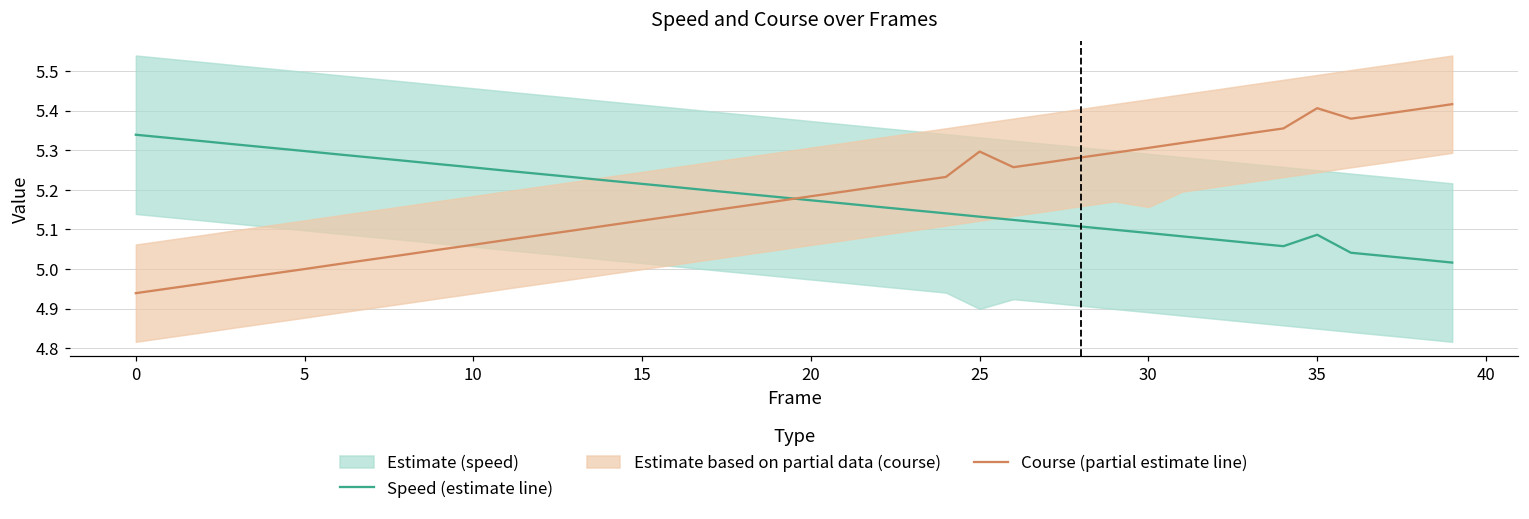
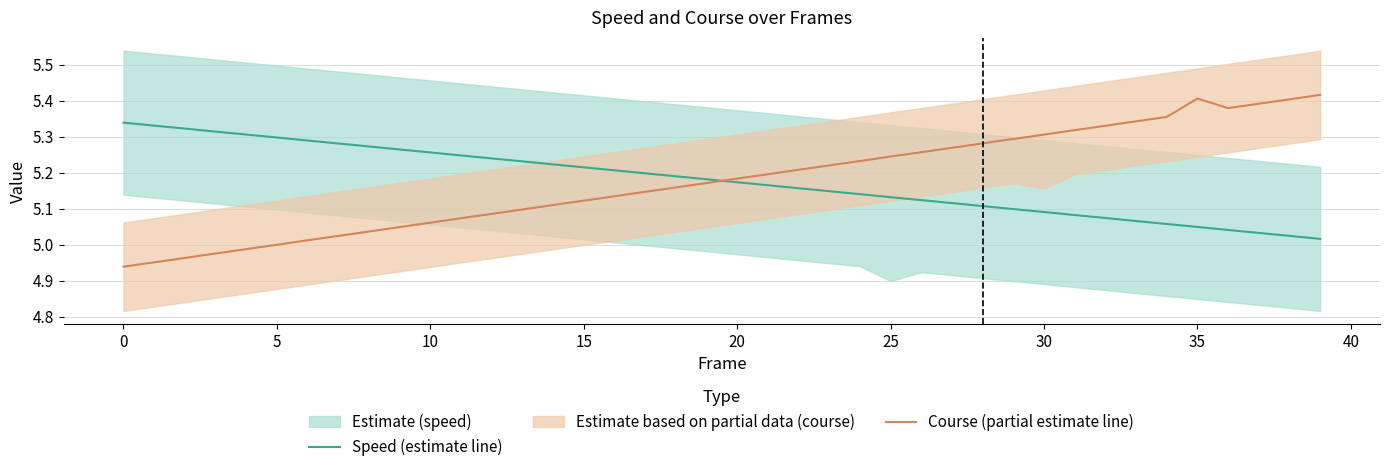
  {
    "Speed (estimate line)": {
      "0": 5.34,
      "5": 5.30,
      "10": 5.26,
      "15": 5.21,
      "20": 5.17,
      "25": 5.13,
      "30": 5.09,
-     "35": 5.09
+     "35": 5.05
    },
    "Course (partial estimate line)": {
      "0": 4.94,
      "5": 5.00,
      "10": 5.06,
      "15": 5.12,
      "20": 5.18,
-     "25": 5.30,
+     "25": 5.24,
      "30": 5.31,
      "35": 5.41
    }
  }
